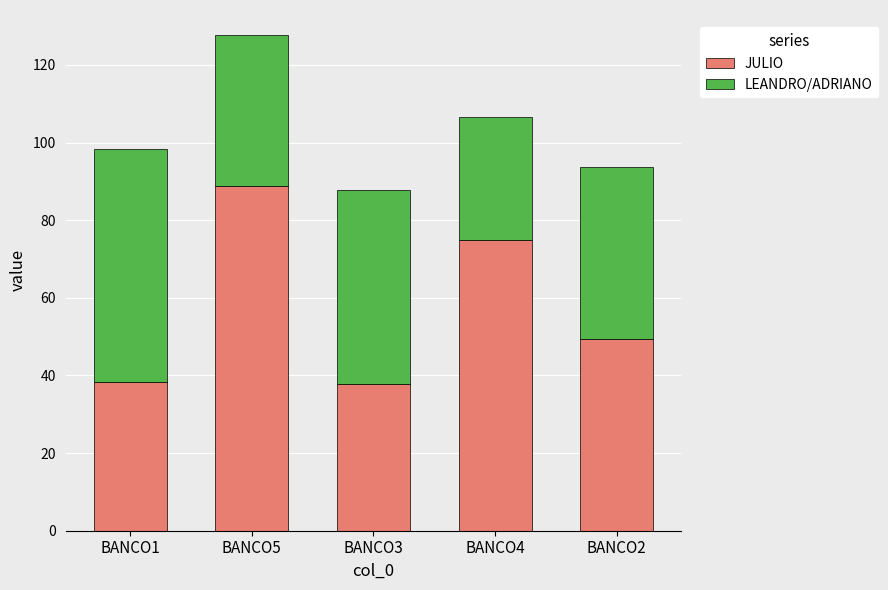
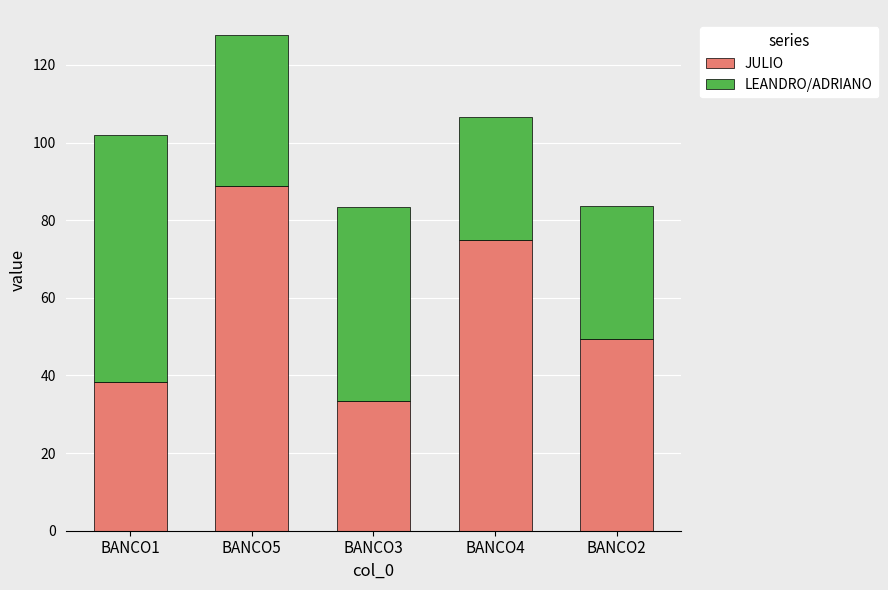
  {
    "JULIO": {
      "BANCO1": 38,
      "BANCO5": 89,
-     "BANCO3": 38,
+     "BANCO3": 33,
      "BANCO4": 75,
      "BANCO2": 49
    },
    "LEANDRO/ADRIANO": {
-     "BANCO1": 60,
+     "BANCO1": 64,
      "BANCO5": 39,
      "BANCO3": 50,
      "BANCO4": 32,
-     "BANCO2": 44
+     "BANCO2": 34
    }
  }
